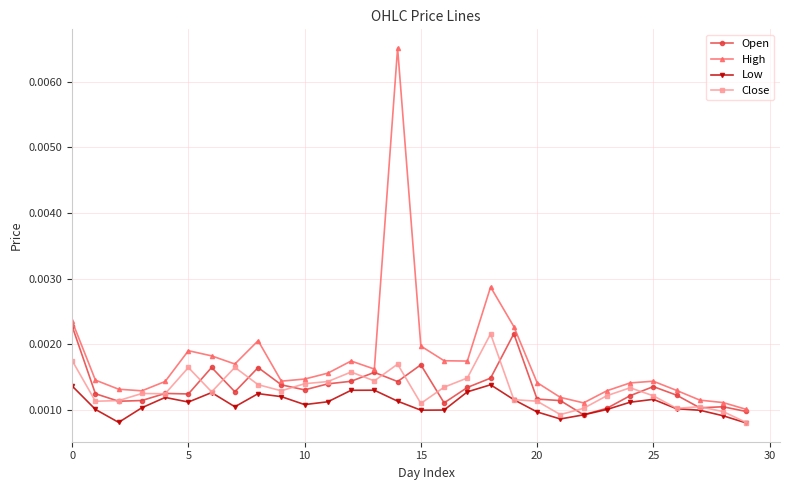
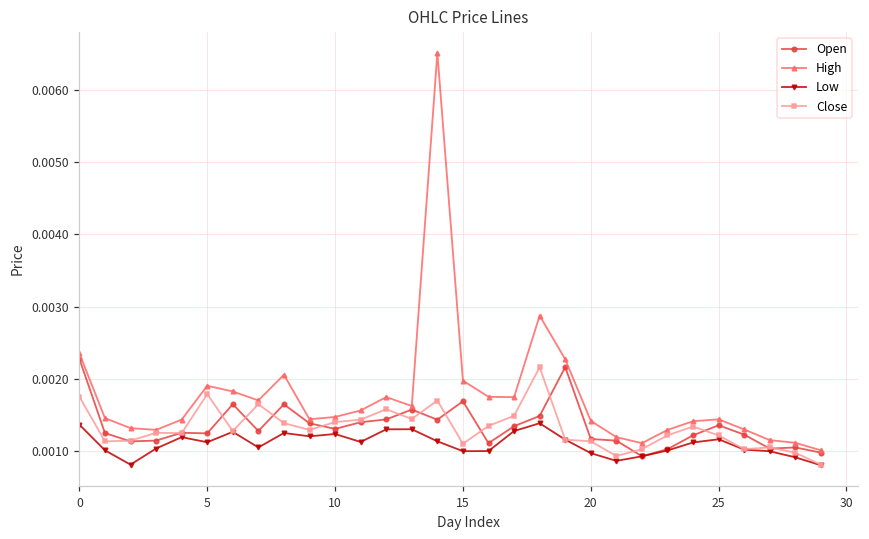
  {
    "Low": {
      "0": 0.0014,
      "5": 0.0011,
-     "10": 0.0011,
+     "10": 0.0012,
      "15": 0.0010,
      "20": 0.0010,
      "25": 0.0012
    },
    "Close": {
      "0": 0.0018,
-     "5": 0.0016,
+     "5": 0.0018,
      "10": 0.0014,
      "15": 0.0011,
      "25": 0.0012
    }
  }
